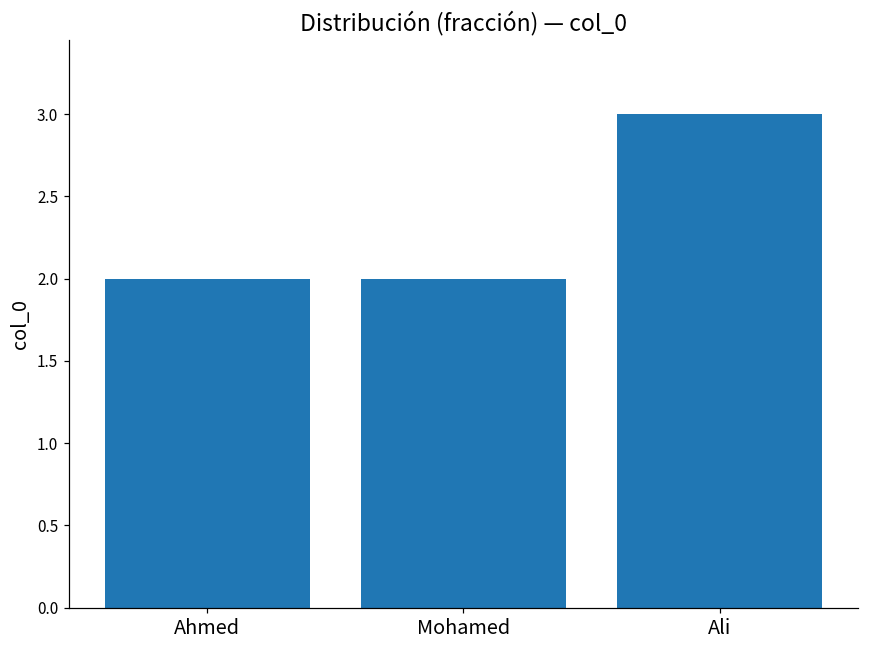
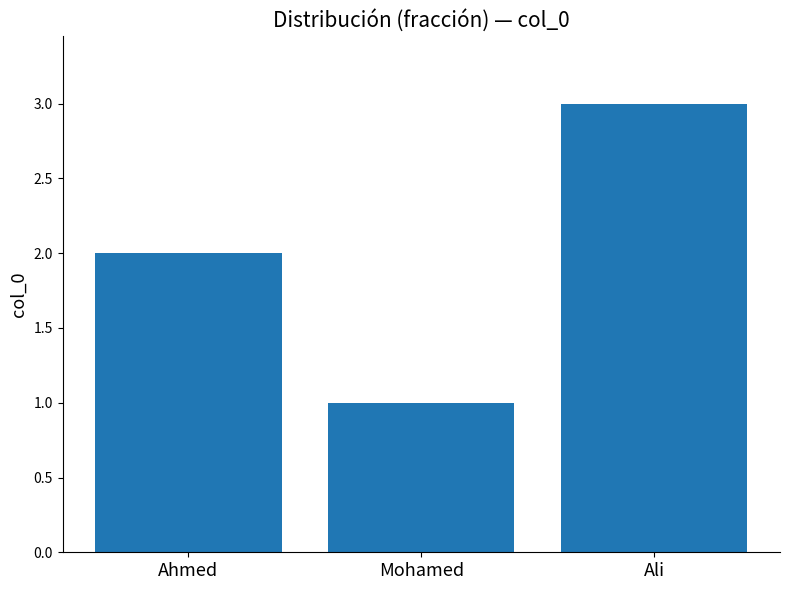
  {
    "Ahmed": 2,
-   "Mohamed": 2,
+   "Mohamed": 1,
    "Ali": 3
  }
